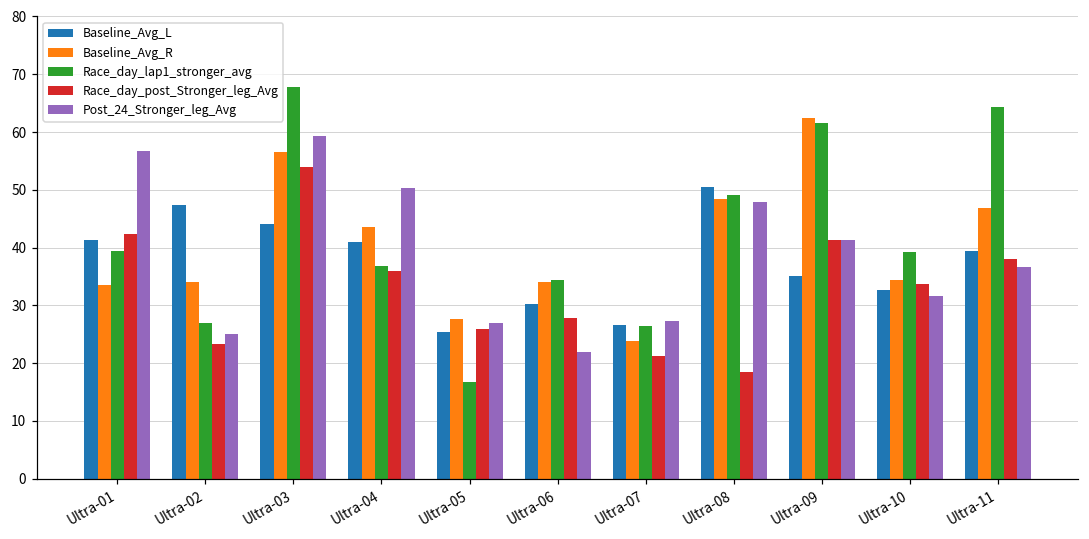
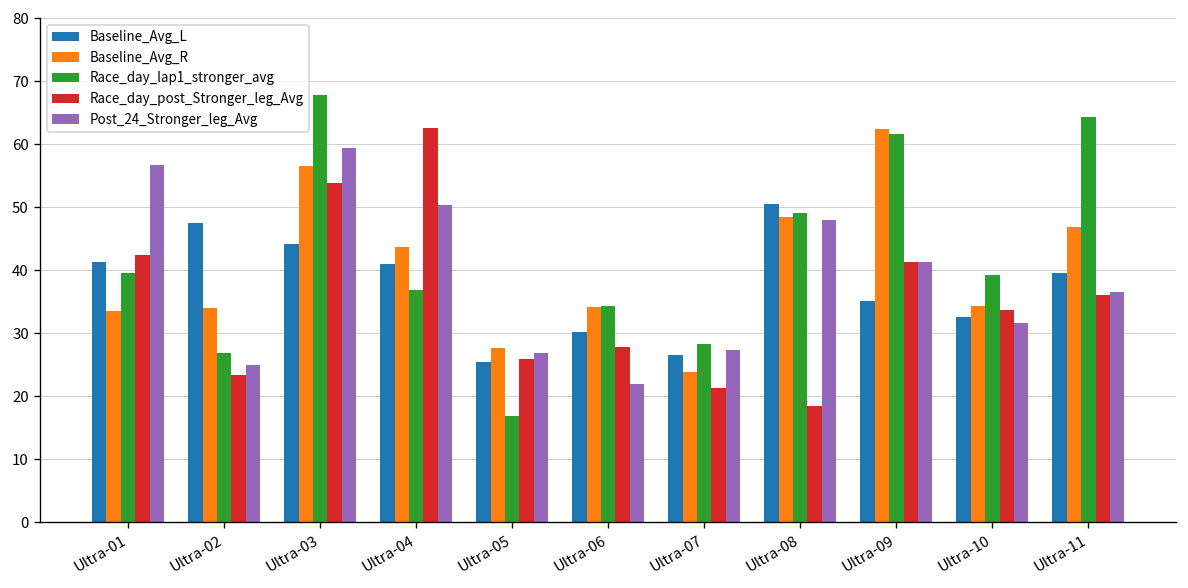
  {
    "Baseline_Avg_L": {
      "Ultra-01": 41,
      "Ultra-02": 47,
      "Ultra-03": 44,
      "Ultra-04": 41,
      "Ultra-05": 25,
      "Ultra-06": 30,
      "Ultra-07": 27,
      "Ultra-08": 51,
      "Ultra-09": 35,
      "Ultra-10": 33,
      "Ultra-11": 39
    },
    "Baseline_Avg_R": {
      "Ultra-01": 33,
      "Ultra-02": 34,
      "Ultra-03": 56,
      "Ultra-04": 44,
      "Ultra-05": 28,
      "Ultra-06": 34,
      "Ultra-07": 24,
      "Ultra-08": 48,
      "Ultra-09": 62,
      "Ultra-10": 34,
      "Ultra-11": 47
    },
    "Race_day_lap1_stronger_avg": {
      "Ultra-01": 39,
      "Ultra-02": 27,
      "Ultra-03": 68,
      "Ultra-04": 37,
      "Ultra-05": 17,
      "Ultra-06": 34,
-     "Ultra-07": 26,
+     "Ultra-07": 28,
      "Ultra-08": 49,
      "Ultra-09": 62,
      "Ultra-10": 39,
      "Ultra-11": 64
    },
    "Race_day_post_Stronger_leg_Avg": {
      "Ultra-01": 42,
      "Ultra-02": 23,
      "Ultra-03": 54,
-     "Ultra-04": 36,
+     "Ultra-04": 63,
      "Ultra-05": 26,
      "Ultra-06": 28,
      "Ultra-07": 21,
      "Ultra-08": 19,
      "Ultra-09": 41,
      "Ultra-10": 34,
-     "Ultra-11": 38
+     "Ultra-11": 36
    },
    "Post_24_Stronger_leg_Avg": {
      "Ultra-01": 57,
      "Ultra-02": 25,
      "Ultra-03": 59,
      "Ultra-04": 50,
      "Ultra-05": 27,
      "Ultra-06": 22,
      "Ultra-07": 27,
      "Ultra-08": 48,
      "Ultra-09": 41,
      "Ultra-10": 32,
      "Ultra-11": 37
    }
  }
